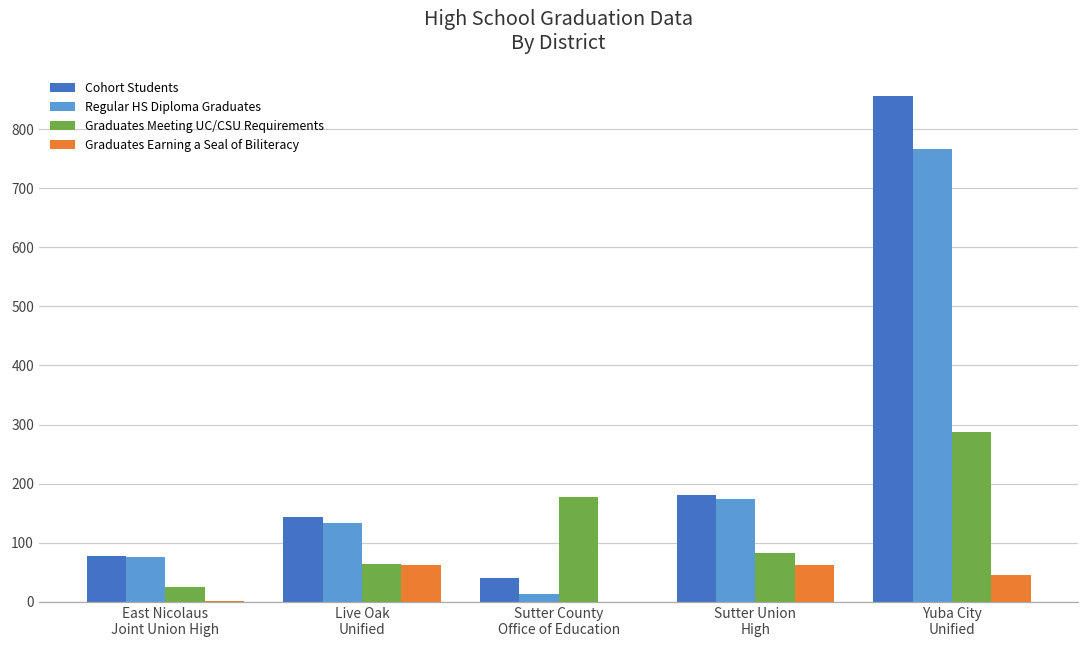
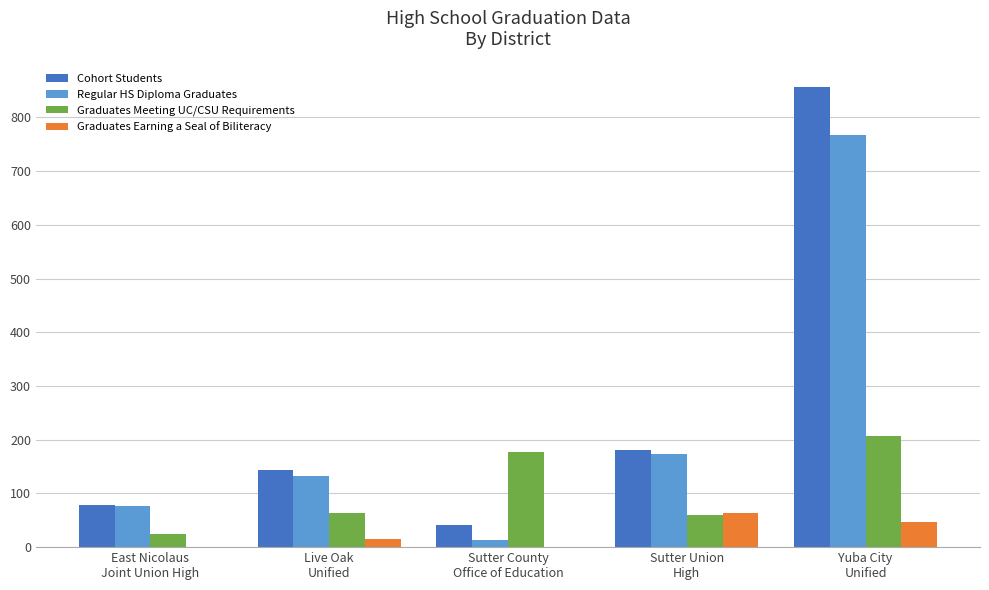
  {
    "Graduates Meeting UC/CSU Requirements": {
      "East Nicolaus Joint Union High": 30,
      "Live Oak Unified": 60,
      "Sutter County Office of Education": 180,
-     "Sutter Union High": 80,
-     "Yuba City Unified": 290
+     "Sutter Union High": 60,
+     "Yuba City Unified": 210
    },
    "Graduates Earning a Seal of Biliteracy": {
-     "Live Oak Unified": 60,
+     "Live Oak Unified": 20,
      "Sutter County Office of Education": 0,
      "Sutter Union High": 60,
      "Yuba City Unified": 50
    }
  }
